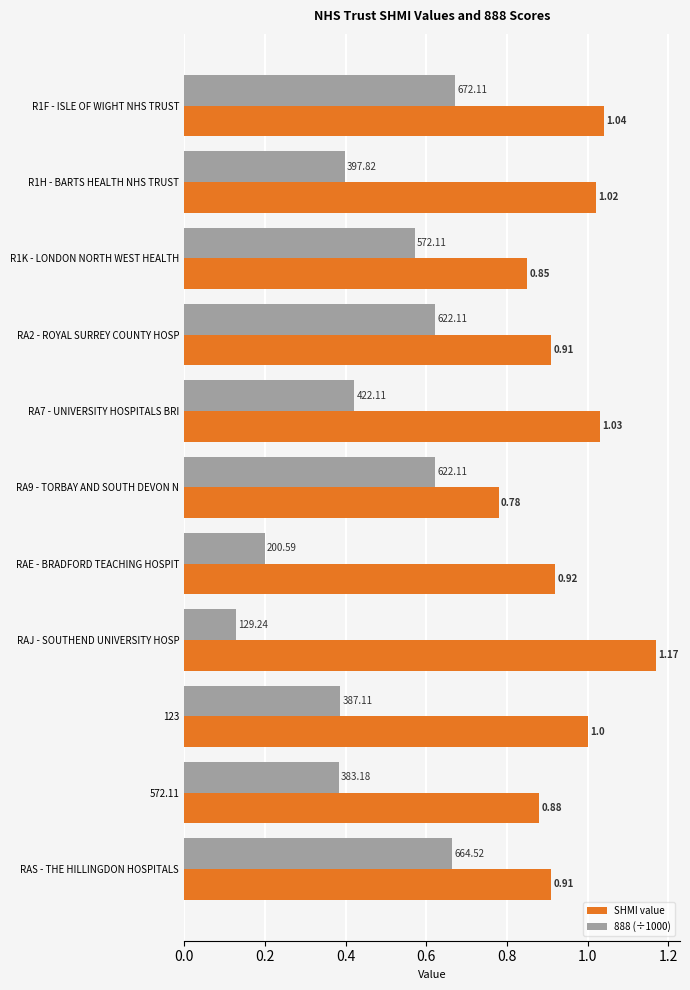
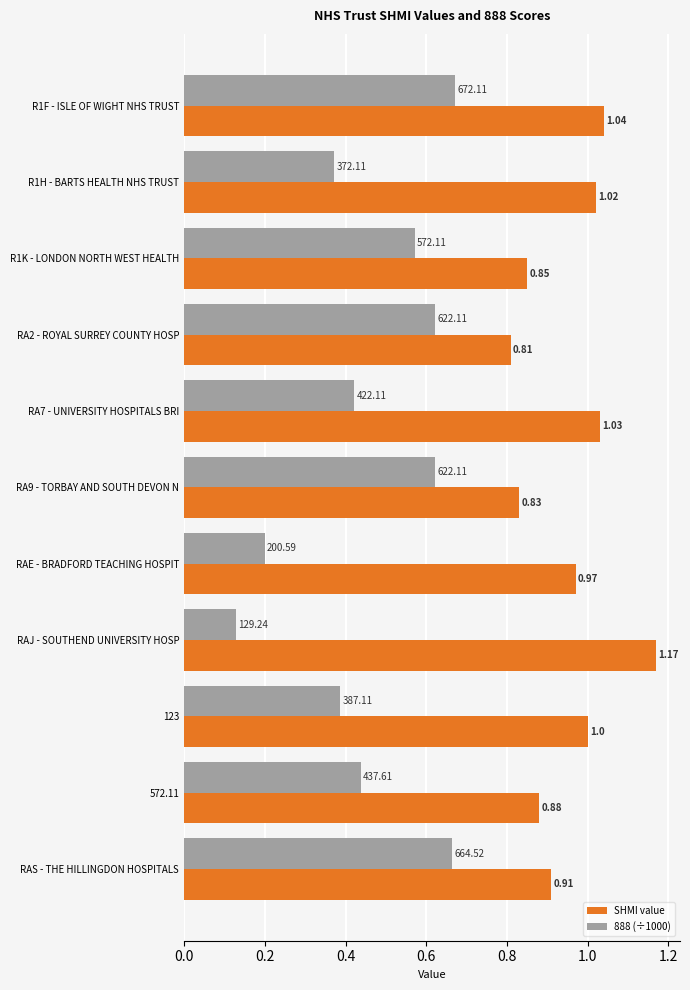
  {
    "SHMI value": {
      "R1F - ISLE OF WIGHT NHS TRUST": 1.04,
      "R1H - BARTS HEALTH NHS TRUST": 1.02,
      "R1K - LONDON NORTH WEST HEALTH": 0.85,
-     "RA2 - ROYAL SURREY COUNTY HOSP": 0.91,
+     "RA2 - ROYAL SURREY COUNTY HOSP": 0.81,
      "RA7 - UNIVERSITY HOSPITALS BRI": 1.03,
-     "RA9 - TORBAY AND SOUTH DEVON N": 0.78,
-     "RAE - BRADFORD TEACHING HOSPIT": 0.92,
+     "RA9 - TORBAY AND SOUTH DEVON N": 0.83,
+     "RAE - BRADFORD TEACHING HOSPIT": 0.97,
      "RAJ - SOUTHEND UNIVERSITY HOSP": 1.17,
      "123": 1.0,
      "572.11": 0.88,
      "RAS - THE HILLINGDON HOSPITALS": 0.91
    },
    "888 (÷1000)": {
-     "R1H - BARTS HEALTH NHS TRUST": 397.82,
-     "572.11": 383.18
+     "R1H - BARTS HEALTH NHS TRUST": 372.11,
+     "572.11": 437.61
    }
  }
